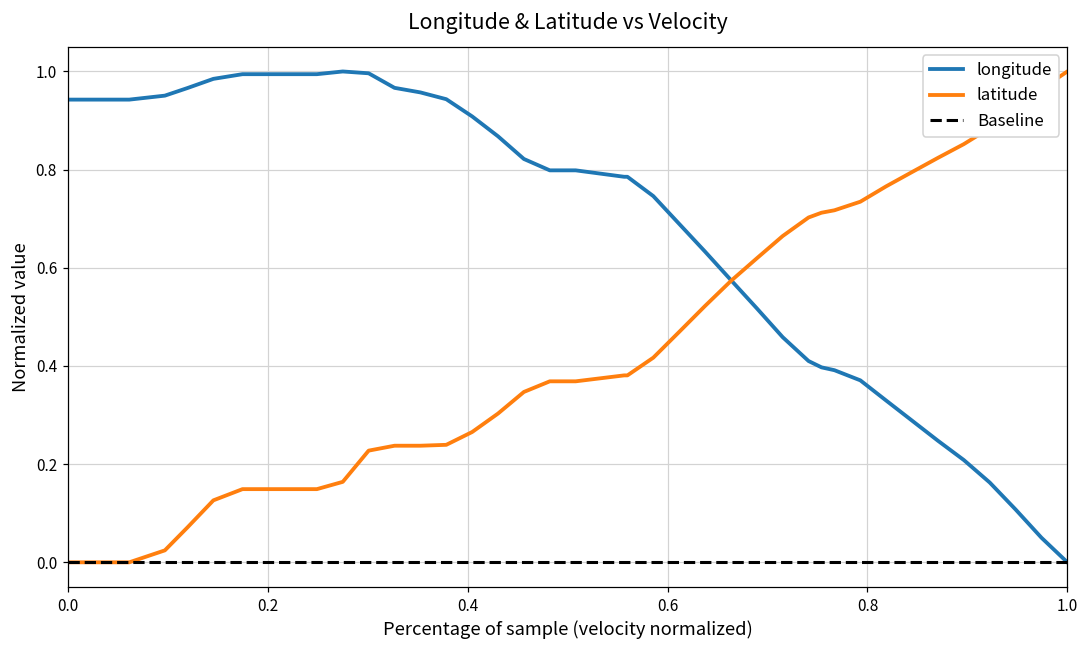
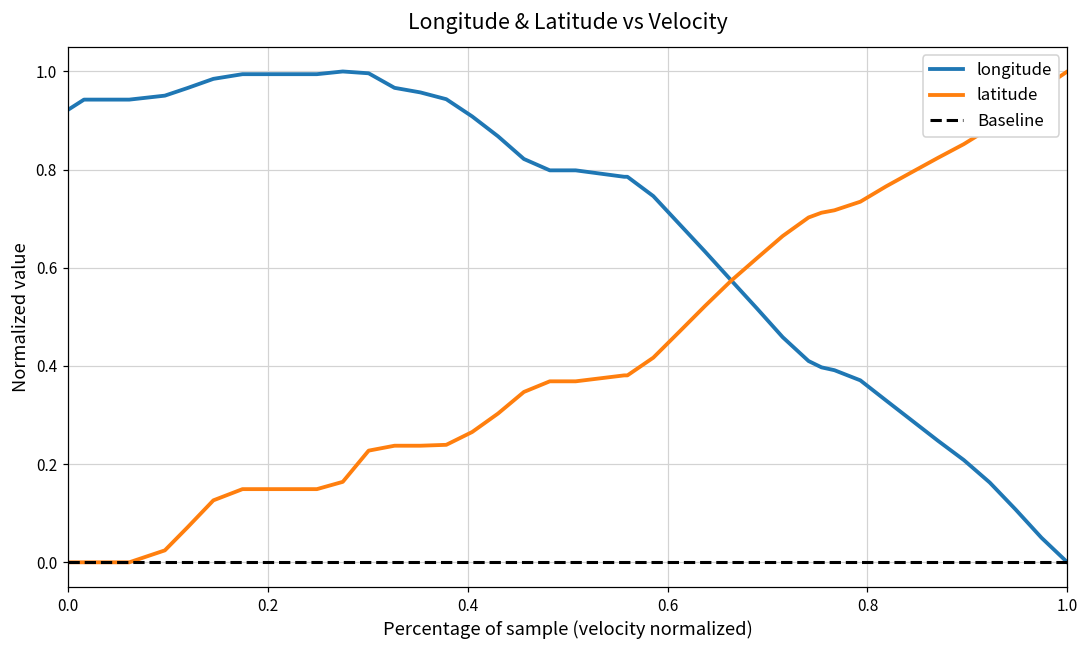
  {
    "longitude": {
-     "0.0": 0.94,
+     "0.0": 0.92,
      "1.0": 0.00
    },
    "latitude": {
      "0.0": 0.00,
      "1.0": 1.00
    }
  }
